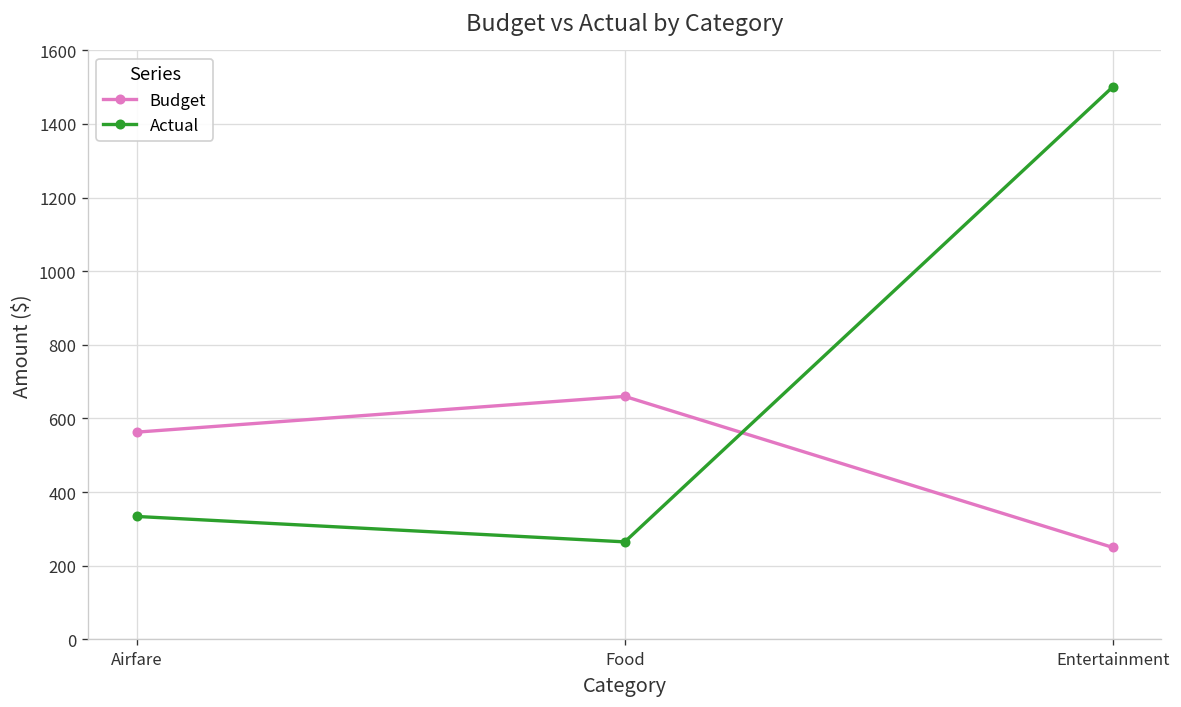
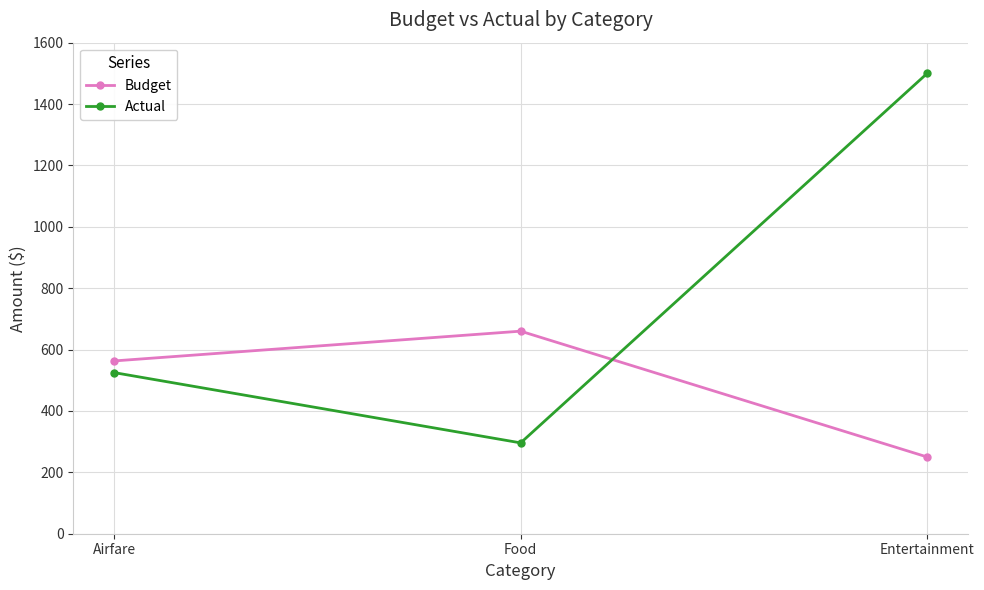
  {
    "Budget": {
      "Airfare": 560,
      "Food": 660,
      "Entertainment": 250
    },
    "Actual": {
-     "Airfare": 330,
-     "Food": 270,
+     "Airfare": 530,
+     "Food": 300,
      "Entertainment": 1500
    }
  }
